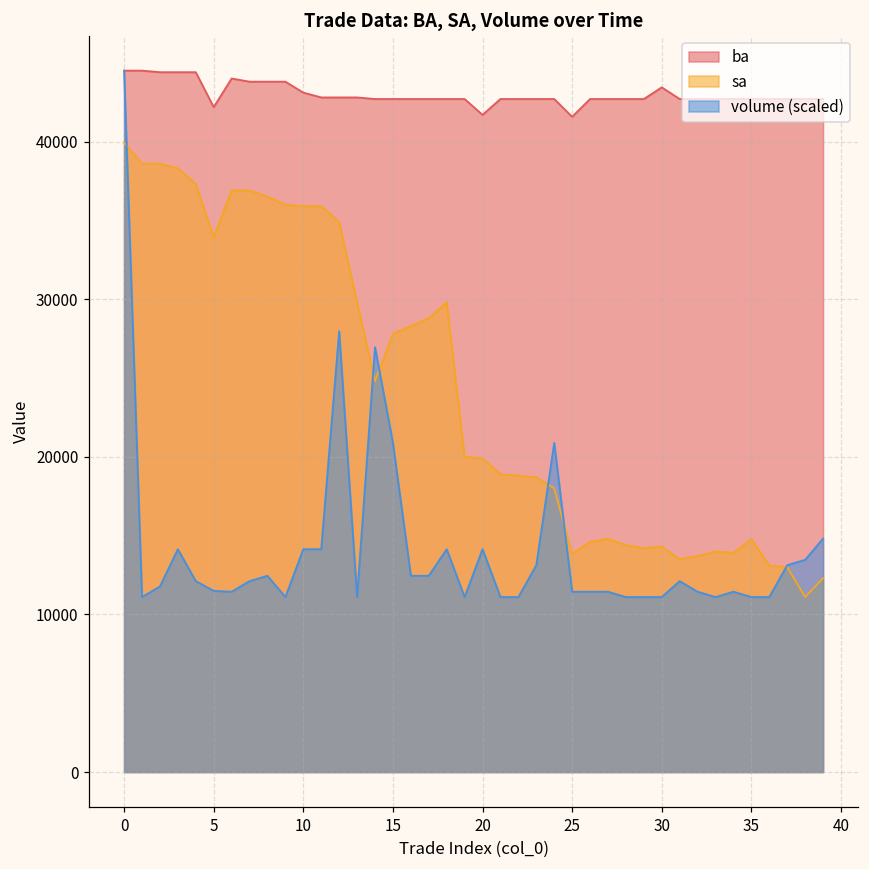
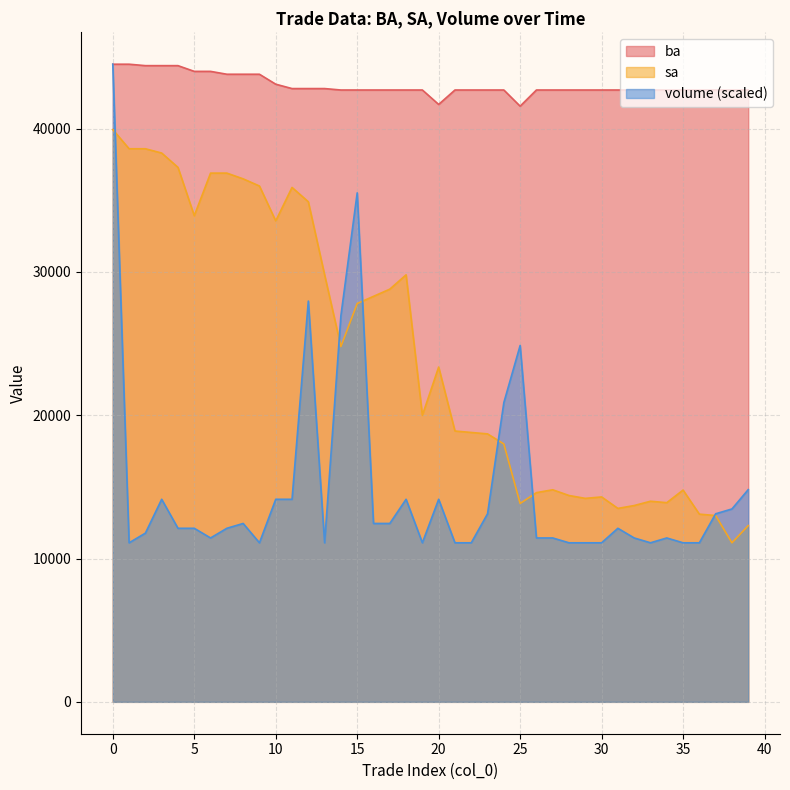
  {
    "ba": {
-     "5": 42200,
+     "5": 44000,
      "10": 43100,
      "15": 42700,
      "20": 41700,
      "25": 41600,
-     "30": 43400
+     "30": 42700
    },
    "sa": {
      "0": 39900,
      "5": 33900,
-     "10": 35900,
+     "10": 33600,
      "15": 27800,
-     "20": 19900,
+     "20": 23400,
      "25": 13800,
      "30": 14300,
      "35": 14800
    },
    "volume (scaled)": {
-     "5": 11500,
+     "5": 12100,
      "10": 14100,
-     "15": 20900,
+     "15": 35500,
      "20": 14100,
-     "25": 11400,
+     "25": 24900,
      "30": 11100,
      "35": 11100
    }
  }
